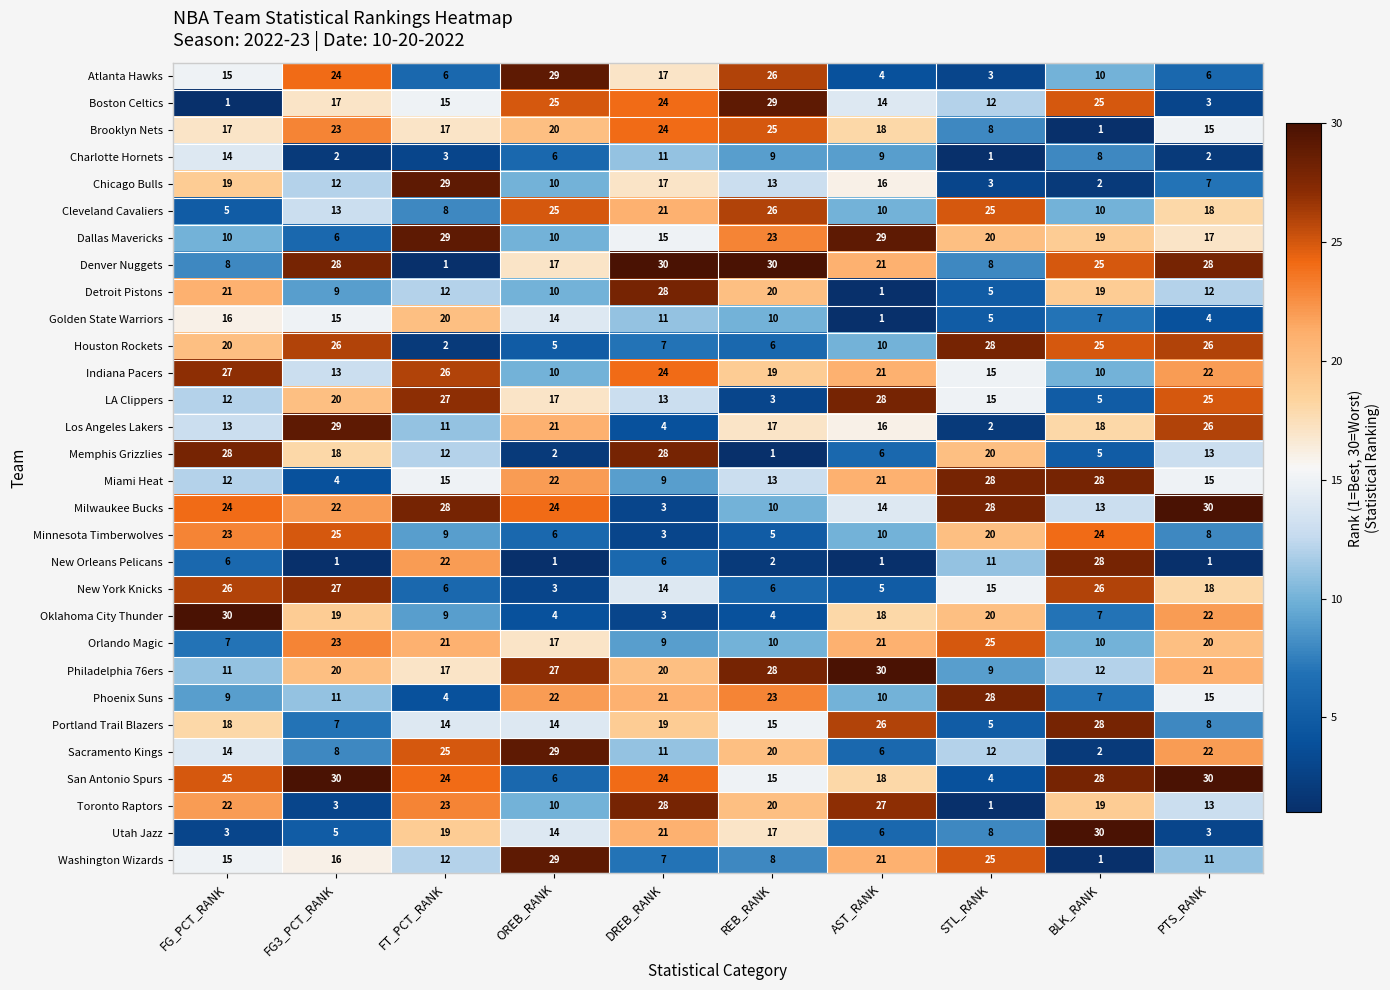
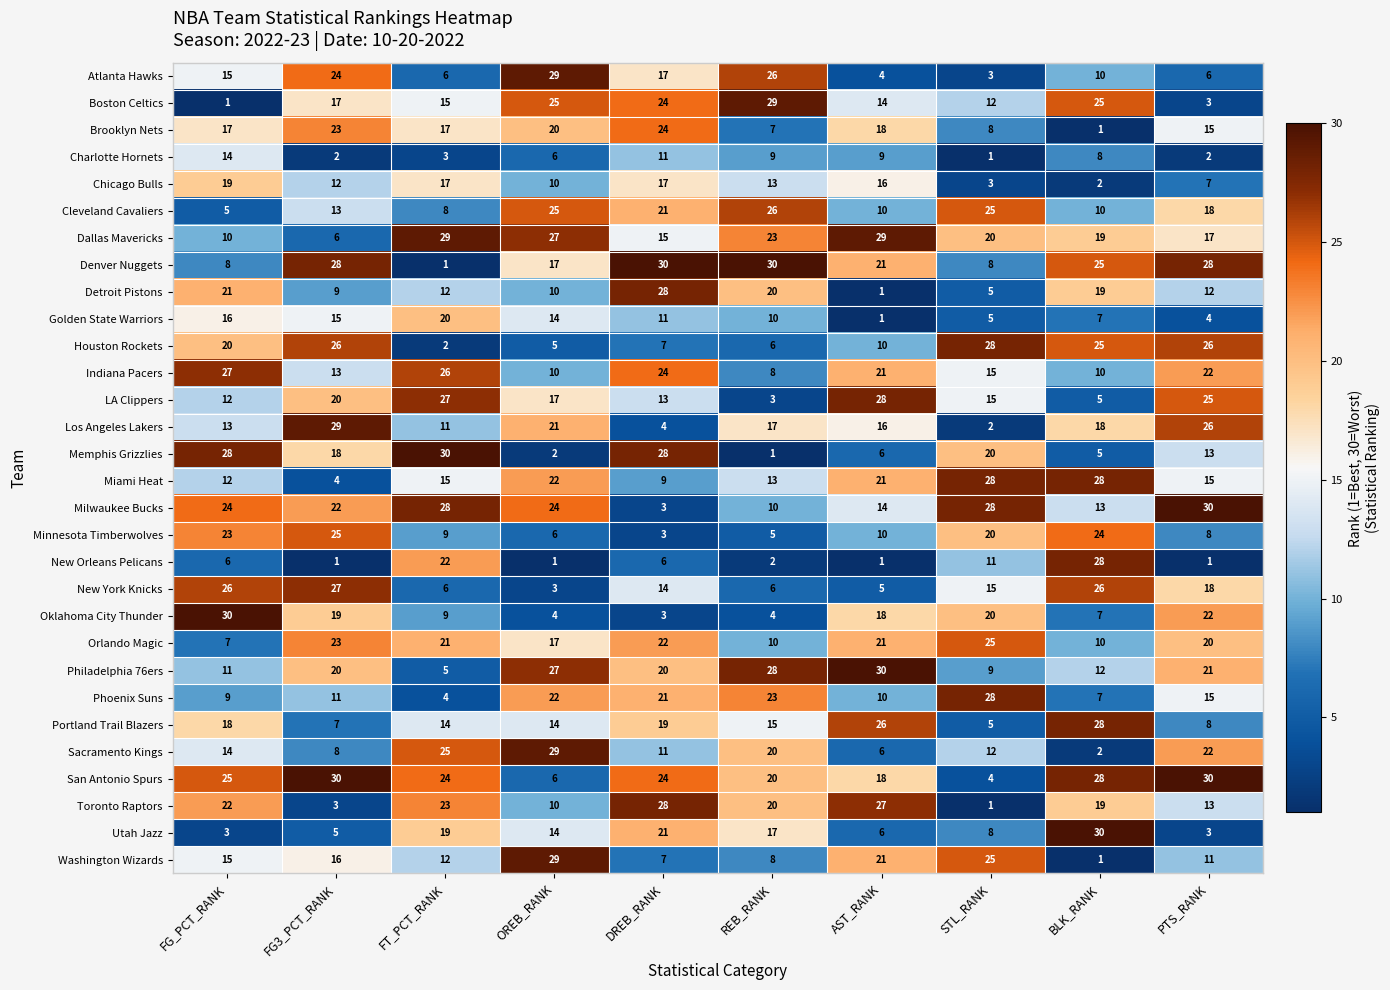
  {
    "Brooklyn Nets": {
      "FG_PCT_RANK": 17,
      "FG3_PCT_RANK": 23,
      "FT_PCT_RANK": 17,
      "OREB_RANK": 20,
      "DREB_RANK": 24,
-     "REB_RANK": 25,
+     "REB_RANK": 7,
      "AST_RANK": 18,
      "STL_RANK": 8,
      "BLK_RANK": 1,
      "PTS_RANK": 15
    },
    "Chicago Bulls": {
      "FG_PCT_RANK": 19,
      "FG3_PCT_RANK": 12,
-     "FT_PCT_RANK": 29,
+     "FT_PCT_RANK": 17,
      "OREB_RANK": 10,
      "DREB_RANK": 17,
      "REB_RANK": 13,
      "AST_RANK": 16,
      "STL_RANK": 3,
      "BLK_RANK": 2,
      "PTS_RANK": 7
    },
    "Dallas Mavericks": {
      "FG_PCT_RANK": 10,
      "FG3_PCT_RANK": 6,
      "FT_PCT_RANK": 29,
-     "OREB_RANK": 10,
+     "OREB_RANK": 27,
      "DREB_RANK": 15,
      "REB_RANK": 23,
      "AST_RANK": 29,
      "STL_RANK": 20,
      "BLK_RANK": 19,
      "PTS_RANK": 17
    },
    "Indiana Pacers": {
      "FG_PCT_RANK": 27,
      "FG3_PCT_RANK": 13,
      "FT_PCT_RANK": 26,
      "OREB_RANK": 10,
      "DREB_RANK": 24,
-     "REB_RANK": 19,
+     "REB_RANK": 8,
      "AST_RANK": 21,
      "STL_RANK": 15,
      "BLK_RANK": 10,
      "PTS_RANK": 22
    },
    "Memphis Grizzlies": {
      "FG_PCT_RANK": 28,
      "FG3_PCT_RANK": 18,
-     "FT_PCT_RANK": 12,
+     "FT_PCT_RANK": 30,
      "OREB_RANK": 2,
      "DREB_RANK": 28,
      "REB_RANK": 1,
      "AST_RANK": 6,
      "STL_RANK": 20,
      "BLK_RANK": 5,
      "PTS_RANK": 13
    },
    "Orlando Magic": {
      "FG_PCT_RANK": 7,
      "FG3_PCT_RANK": 23,
      "FT_PCT_RANK": 21,
      "OREB_RANK": 17,
-     "DREB_RANK": 9,
+     "DREB_RANK": 22,
      "REB_RANK": 10,
      "AST_RANK": 21,
      "STL_RANK": 25,
      "BLK_RANK": 10,
      "PTS_RANK": 20
    },
    "Philadelphia 76ers": {
      "FG_PCT_RANK": 11,
      "FG3_PCT_RANK": 20,
-     "FT_PCT_RANK": 17,
+     "FT_PCT_RANK": 5,
      "OREB_RANK": 27,
      "DREB_RANK": 20,
      "REB_RANK": 28,
      "AST_RANK": 30,
      "STL_RANK": 9,
      "BLK_RANK": 12,
      "PTS_RANK": 21
    },
    "San Antonio Spurs": {
      "FG_PCT_RANK": 25,
      "FG3_PCT_RANK": 30,
      "FT_PCT_RANK": 24,
      "OREB_RANK": 6,
      "DREB_RANK": 24,
-     "REB_RANK": 15,
+     "REB_RANK": 20,
      "AST_RANK": 18,
      "STL_RANK": 4,
      "BLK_RANK": 28,
      "PTS_RANK": 30
    }
  }
